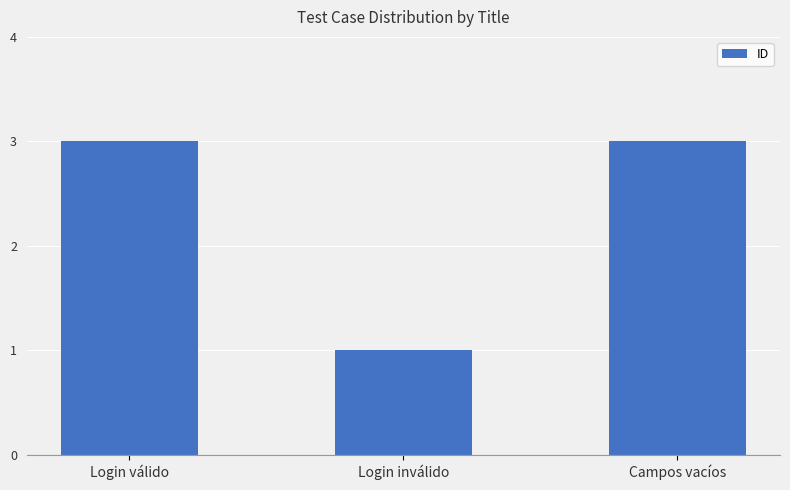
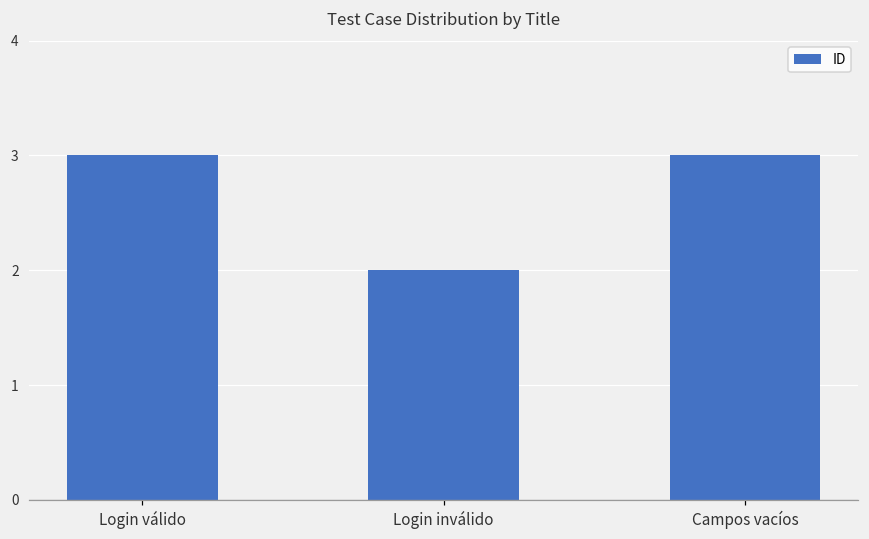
  {
    "Login válido": 3,
-   "Login inválido": 1,
+   "Login inválido": 2,
    "Campos vacíos": 3
  }
